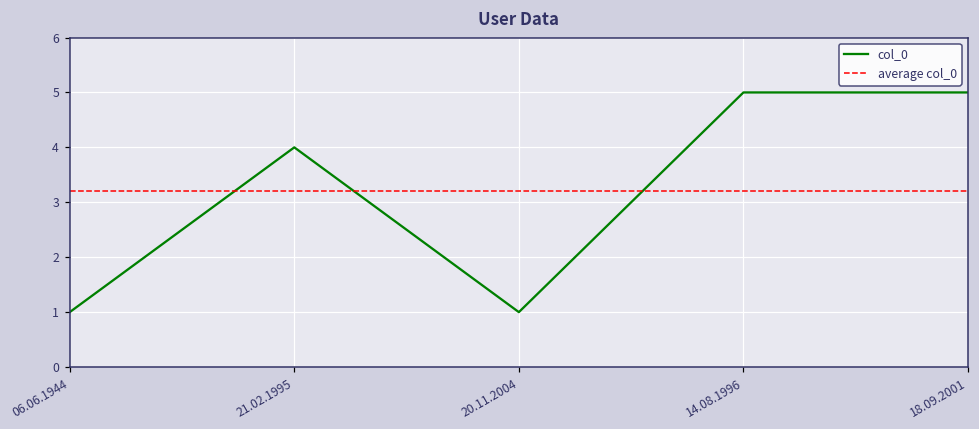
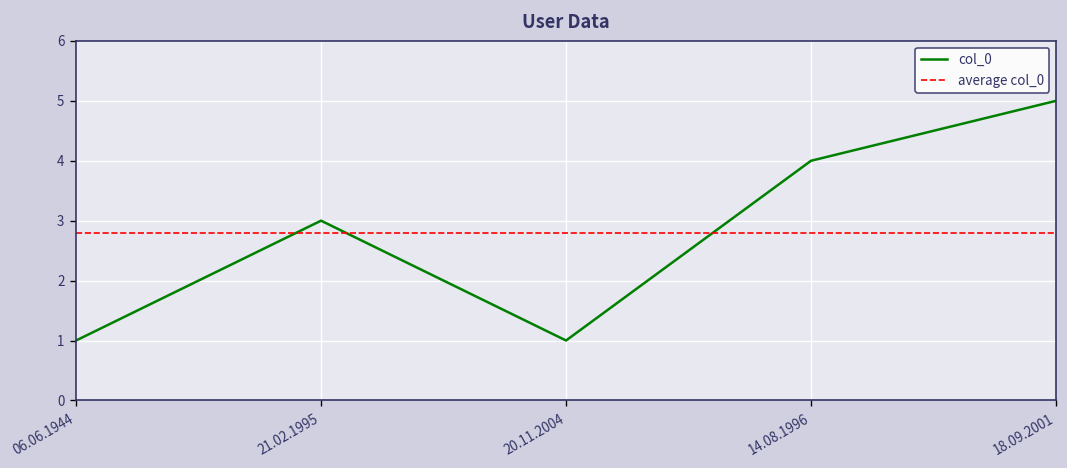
  {
    "06.06.1944": 1,
-   "21.02.1995": 4,
+   "21.02.1995": 3,
    "20.11.2004": 1,
-   "14.08.1996": 5,
+   "14.08.1996": 4,
    "18.09.2001": 5
  }
